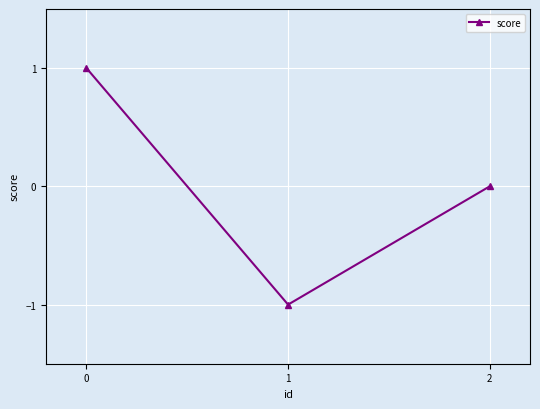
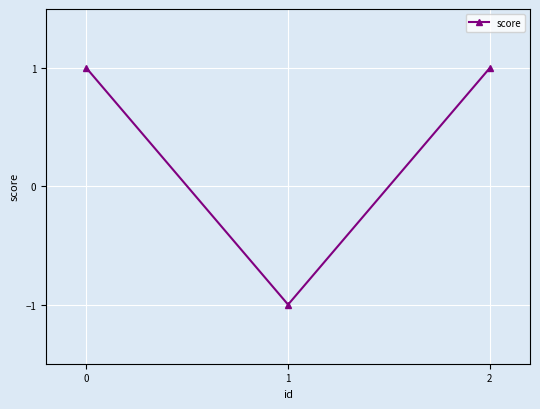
  {
    "0": 1,
    "1": -1,
-   "2": 0
+   "2": 1
  }
